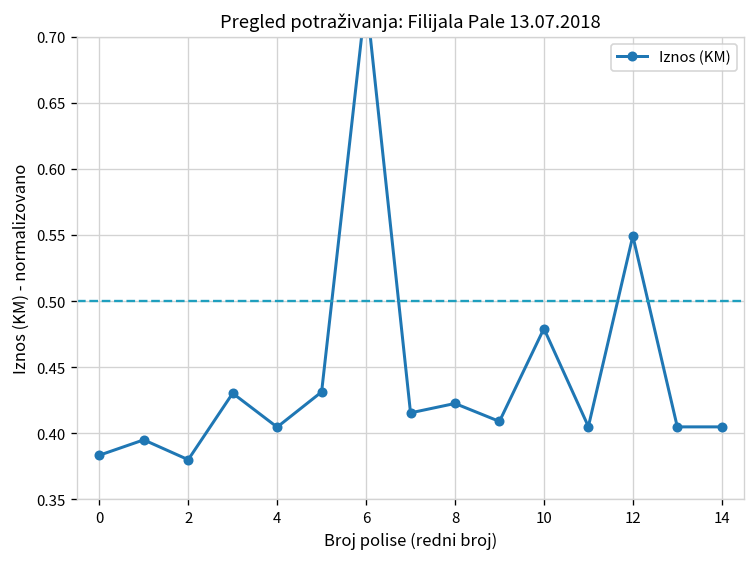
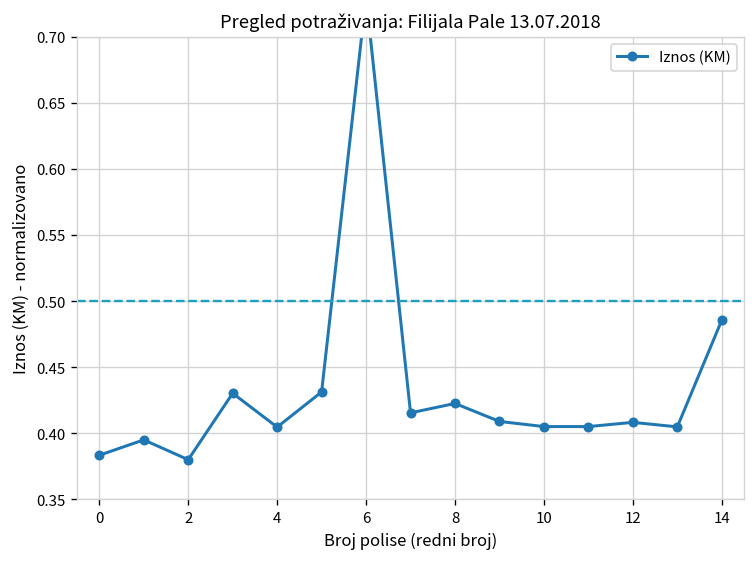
  {
    "0": 0.383,
    "2": 0.380,
    "4": 0.405,
    "8": 0.423,
-   "10": 0.479,
-   "12": 0.549,
-   "14": 0.405
+   "10": 0.405,
+   "12": 0.408,
+   "14": 0.486
  }
